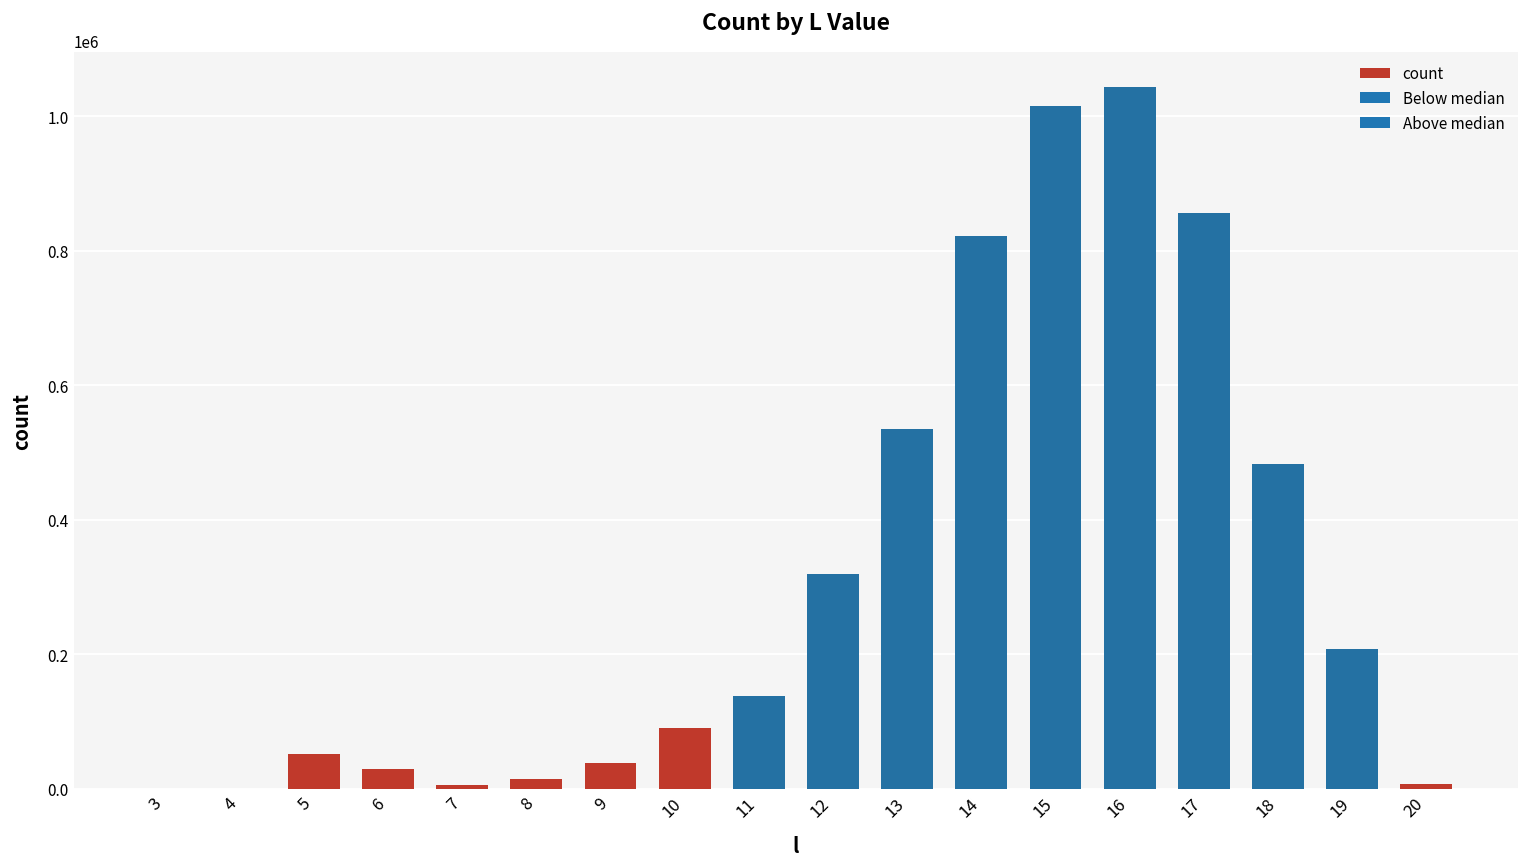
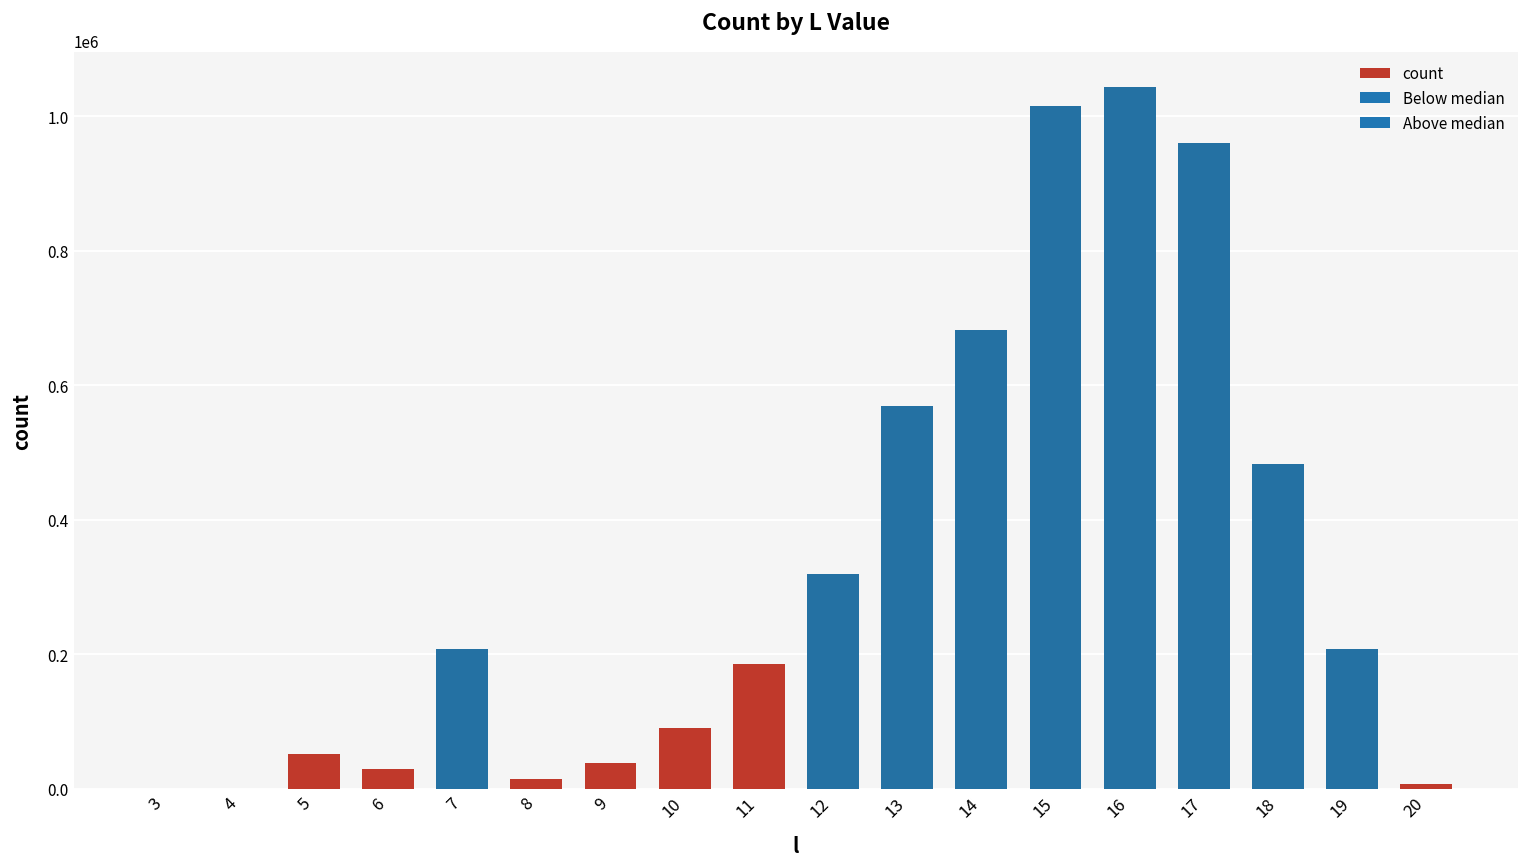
  {
    "5": 50000,
    "6": 30000,
-   "7": 10000,
+   "7": 210000,
    "8": 20000,
    "9": 40000,
    "10": 90000,
-   "11": 140000,
+   "11": 190000,
    "12": 320000,
-   "13": 530000,
-   "14": 820000,
+   "13": 570000,
+   "14": 680000,
    "15": 1020000,
    "16": 1040000,
-   "17": 860000,
+   "17": 960000,
    "18": 480000,
    "19": 210000,
    "20": 10000
  }
